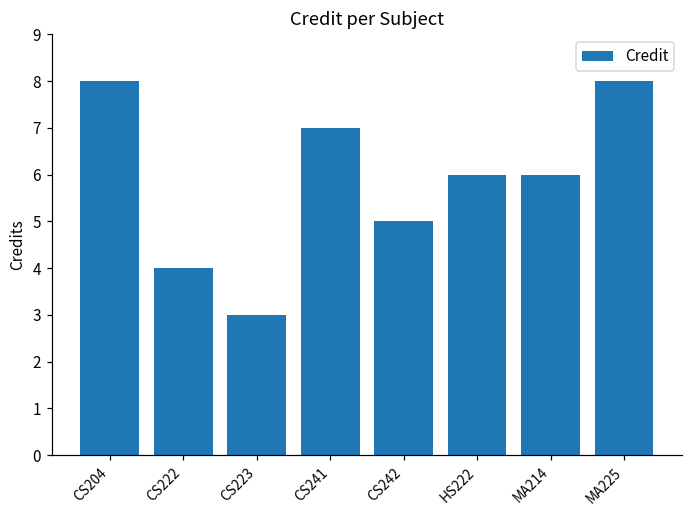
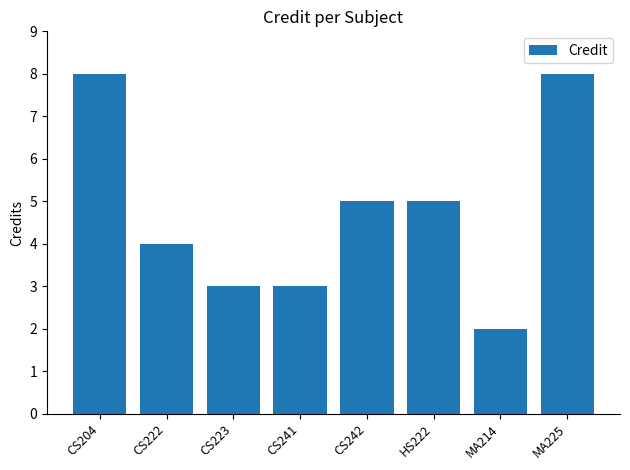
  {
    "CS204": 8,
    "CS222": 4,
    "CS223": 3,
-   "CS241": 7,
+   "CS241": 3,
    "CS242": 5,
-   "HS222": 6,
-   "MA214": 6,
+   "HS222": 5,
+   "MA214": 2,
    "MA225": 8
  }
